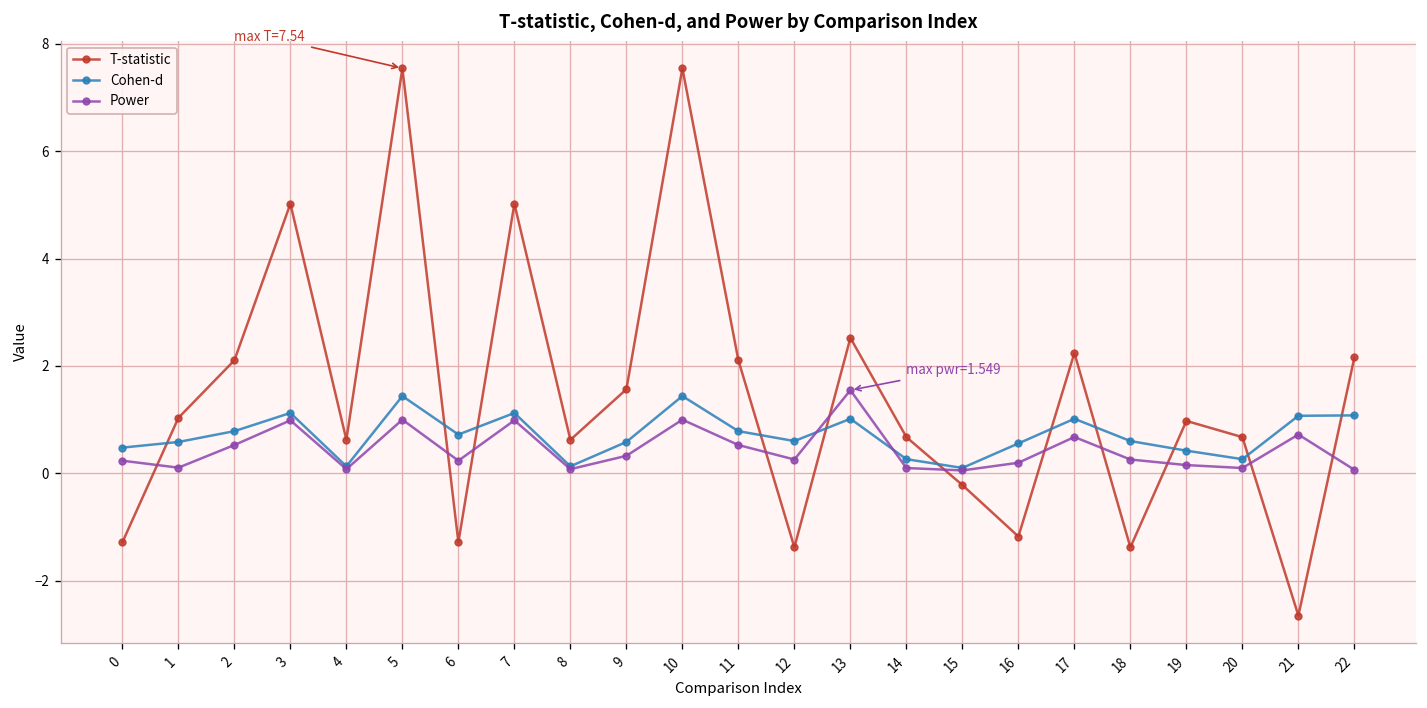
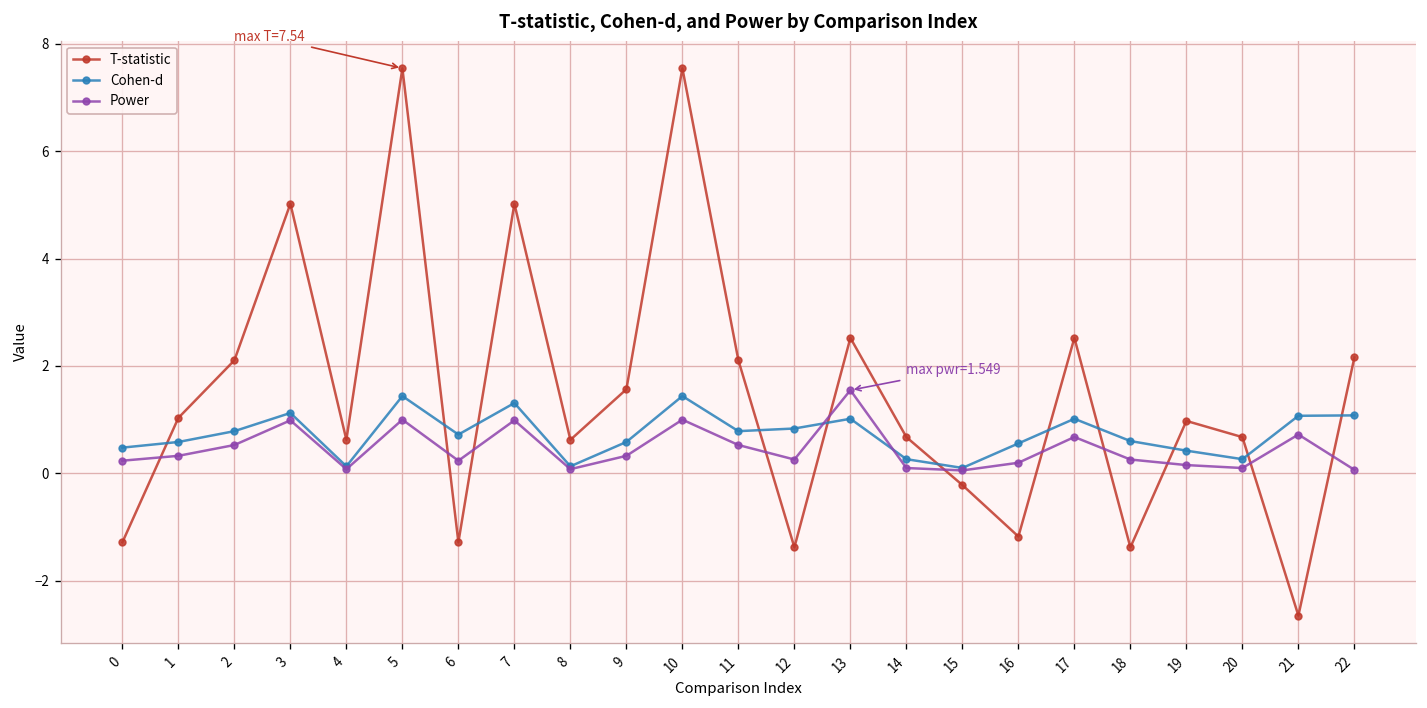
  {
    "T-statistic": {
      "0": -1.3,
      "1": 1.0,
      "2": 2.1,
      "3": 5.0,
      "4": 0.6,
      "6": -1.3,
      "7": 5.0,
      "8": 0.6,
      "9": 1.6,
      "10": 7.5,
      "11": 2.1,
      "12": -1.4,
      "13": 2.5,
      "14": 0.7,
      "15": -0.2,
      "16": -1.2,
-     "17": 2.2,
+     "17": 2.5,
      "18": -1.4,
      "19": 1.0,
      "20": 0.7,
      "21": -2.6,
      "22": 2.2
    },
    "Cohen-d": {
      "0": 0.5,
      "1": 0.6,
      "2": 0.8,
      "3": 1.1,
      "5": 1.4,
      "6": 0.7,
-     "7": 1.1,
+     "7": 1.3,
      "9": 0.6,
      "10": 1.4,
      "11": 0.8,
-     "12": 0.6,
+     "12": 0.8,
      "13": 1.0,
      "14": 0.3,
      "16": 0.6,
      "17": 1.0,
      "18": 0.6,
      "19": 0.4,
      "20": 0.3,
      "21": 1.1,
      "22": 1.1
    },
    "Power": {
      "0": 0.2,
-     "1": 0.1,
+     "1": 0.3,
      "2": 0.5,
      "3": 1.0,
      "5": 1.0,
      "6": 0.2,
      "7": 1.0,
      "9": 0.3,
      "10": 1.0,
      "11": 0.5,
      "12": 0.3,
      "14": 0.1,
      "16": 0.2,
      "17": 0.7,
      "18": 0.3,
      "19": 0.2,
      "20": 0.1,
      "21": 0.7,
      "22": 0.1
    }
  }
